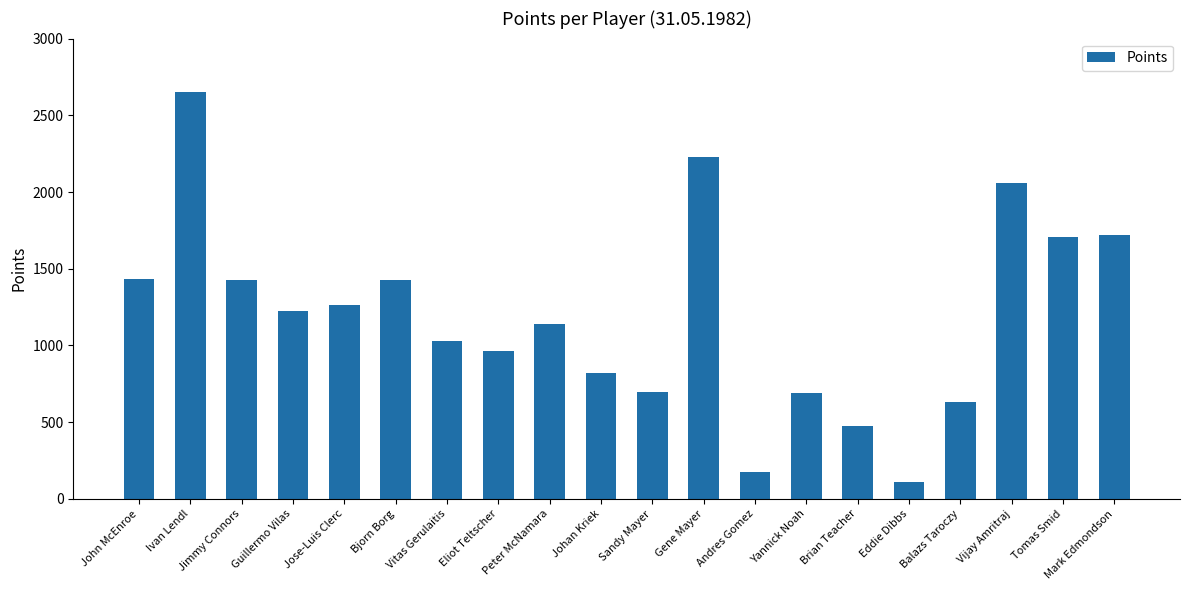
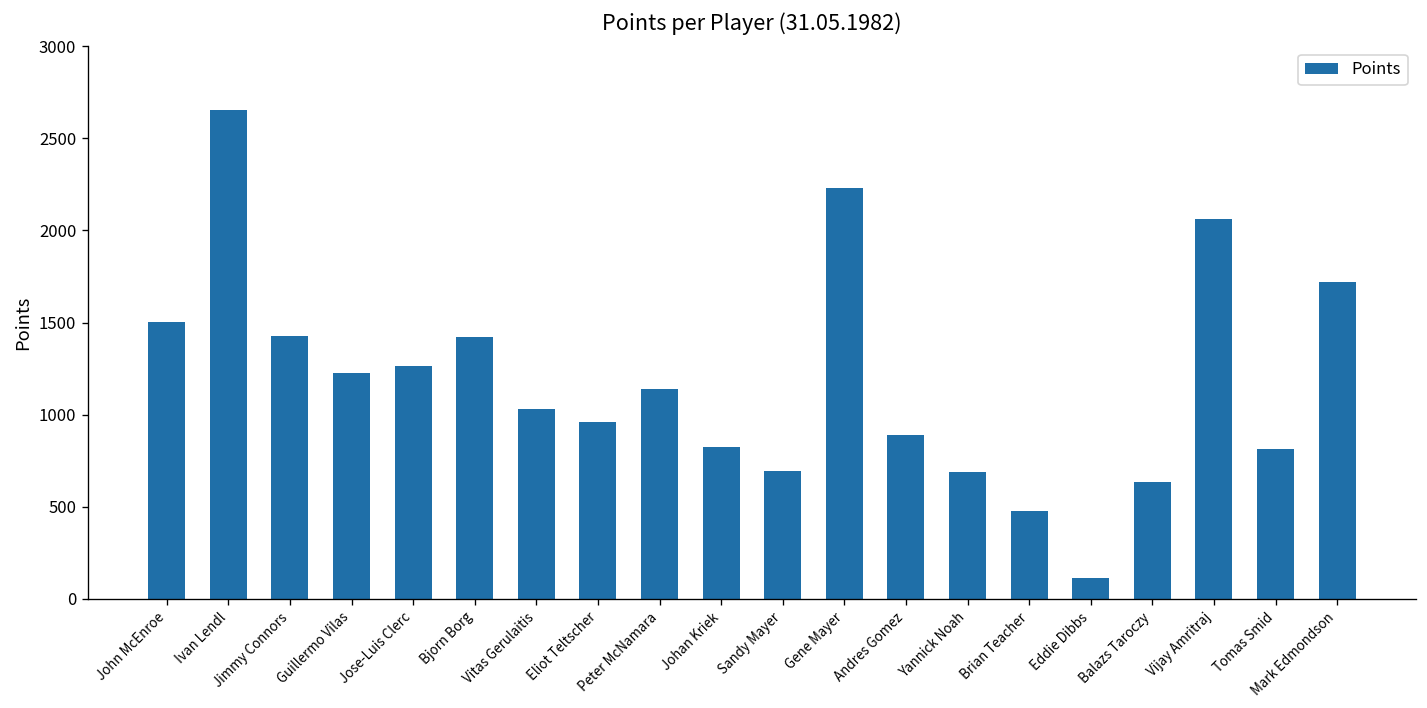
  {
-   "John McEnroe": 1430,
+   "John McEnroe": 1510,
    "Ivan Lendl": 2660,
    "Jimmy Connors": 1430,
    "Guillermo Vilas": 1230,
    "Jose-Luis Clerc": 1260,
    "Bjorn Borg": 1420,
    "Vitas Gerulaitis": 1030,
    "Eliot Teltscher": 960,
    "Peter McNamara": 1140,
    "Johan Kriek": 820,
    "Sandy Mayer": 700,
    "Gene Mayer": 2230,
-   "Andres Gomez": 180,
+   "Andres Gomez": 890,
    "Yannick Noah": 690,
    "Brian Teacher": 480,
    "Eddie Dibbs": 110,
    "Balazs Taroczy": 630,
    "Vijay Amritraj": 2060,
-   "Tomas Smid": 1710,
+   "Tomas Smid": 820,
    "Mark Edmondson": 1720
  }
